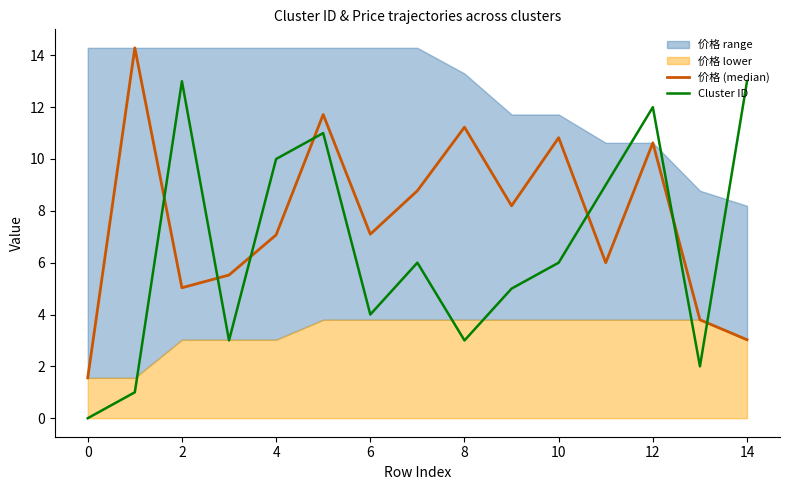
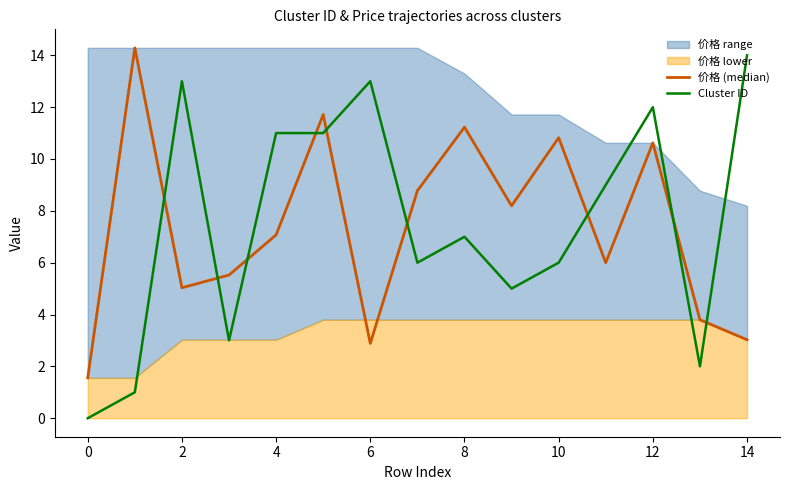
  {
    "价格 range": {
      "0": 12.7,
      "2": 11.3,
      "4": 11.3,
      "6": 10.5,
      "8": 9.5,
      "10": 7.9,
      "14": 5.2
    },
    "价格 (median)": {
      "2": 5.0,
      "4": 7.1,
-     "6": 7.1,
+     "6": 2.9,
      "8": 11.2,
      "10": 10.8
    },
    "Cluster ID": {
      "0": 0,
      "2": 13,
-     "4": 10,
-     "6": 4,
-     "8": 3,
+     "4": 11,
+     "6": 13,
+     "8": 7,
      "10": 6,
      "12": 12,
-     "14": 13
+     "14": 14
    },
    "价格 lower": {
      "2": 3.0,
      "4": 3.0,
      "6": 3.8,
      "8": 3.8,
      "10": 3.8,
      "12": 3.8
    }
  }
